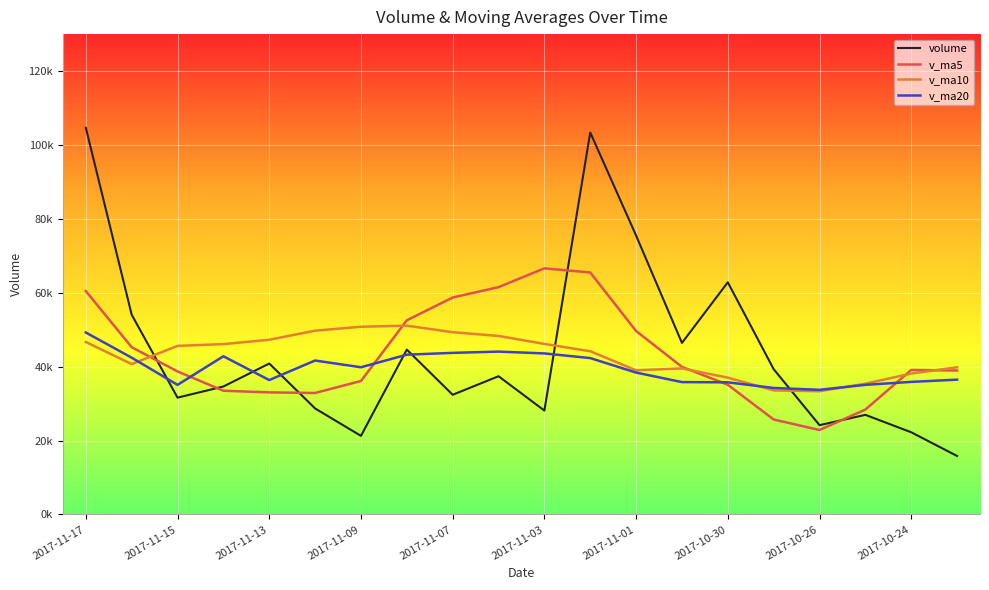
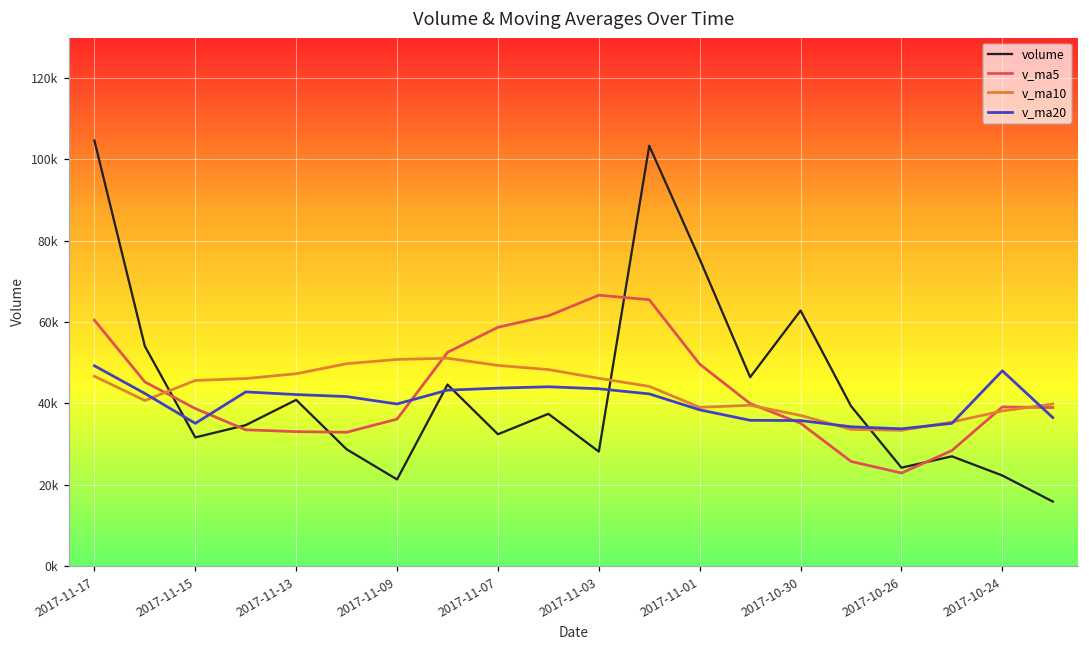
  {
    "volume": {
      "2017-11-17": 105000,
      "2017-11-15": 32000,
      "2017-11-13": 41000,
      "2017-11-09": 21000,
      "2017-11-07": 32000,
      "2017-11-03": 28000,
      "2017-11-01": 75000,
      "2017-10-30": 63000,
      "2017-10-26": 24000,
      "2017-10-24": 22000
    },
    "v_ma20": {
      "2017-11-17": 49000,
      "2017-11-15": 35000,
-     "2017-11-13": 36000,
+     "2017-11-13": 42000,
      "2017-11-09": 40000,
      "2017-11-07": 44000,
      "2017-11-03": 44000,
-     "2017-10-24": 36000
+     "2017-10-24": 48000
    }
  }
